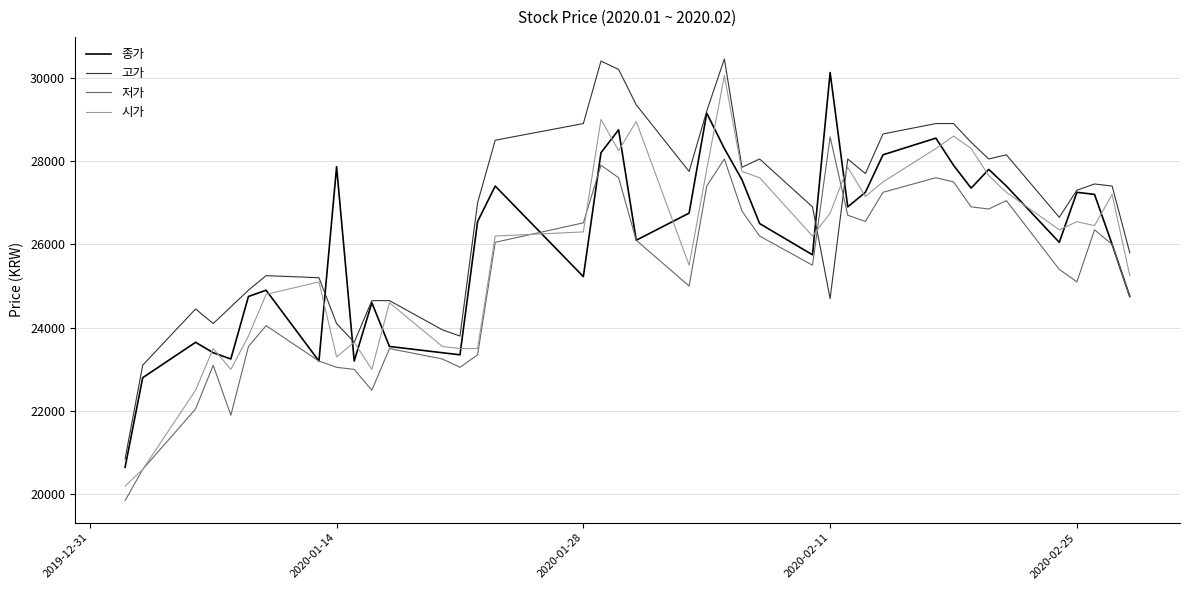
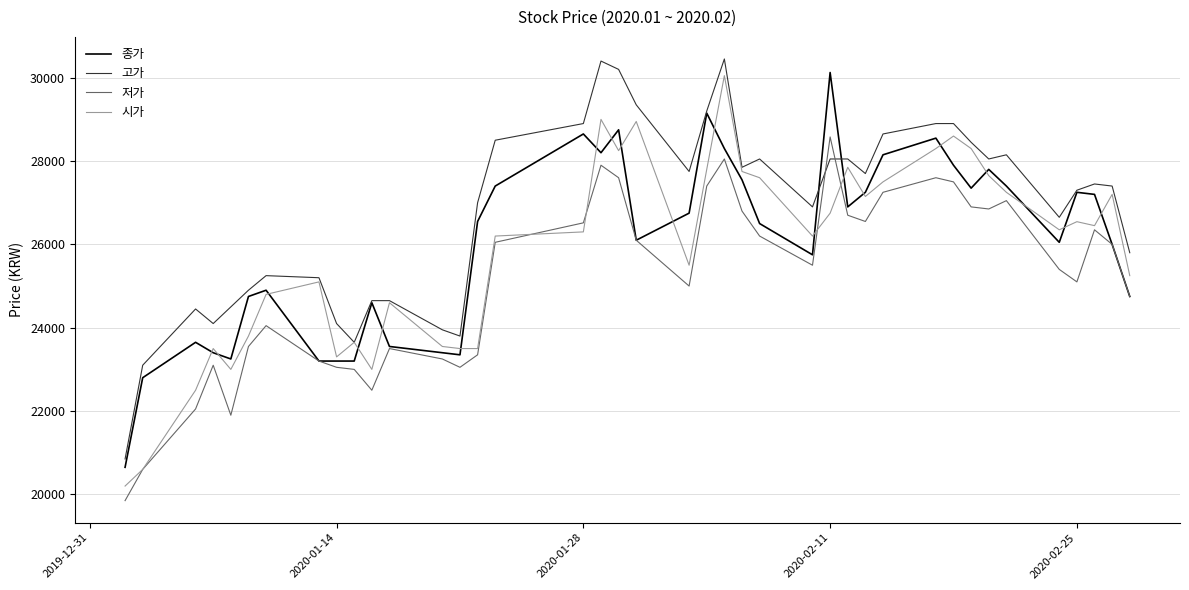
  {
    "종가": {
-     "2020-01-14": 27900,
-     "2020-01-28": 25200,
+     "2020-01-14": 23200,
+     "2020-01-28": 28700,
      "2020-02-11": 30100
    },
    "고가": {
      "2020-01-14": 24100,
      "2020-01-28": 28900,
-     "2020-02-11": 24700
+     "2020-02-11": 28100
    },
    "저가": {
      "2020-01-14": 23100,
      "2020-01-28": 26500,
      "2020-02-11": 28600,
      "2020-02-25": 25100
    },
    "시가": {
      "2020-01-14": 23300,
      "2020-01-28": 26300,
      "2020-02-11": 26700,
      "2020-02-25": 26500
    }
  }
